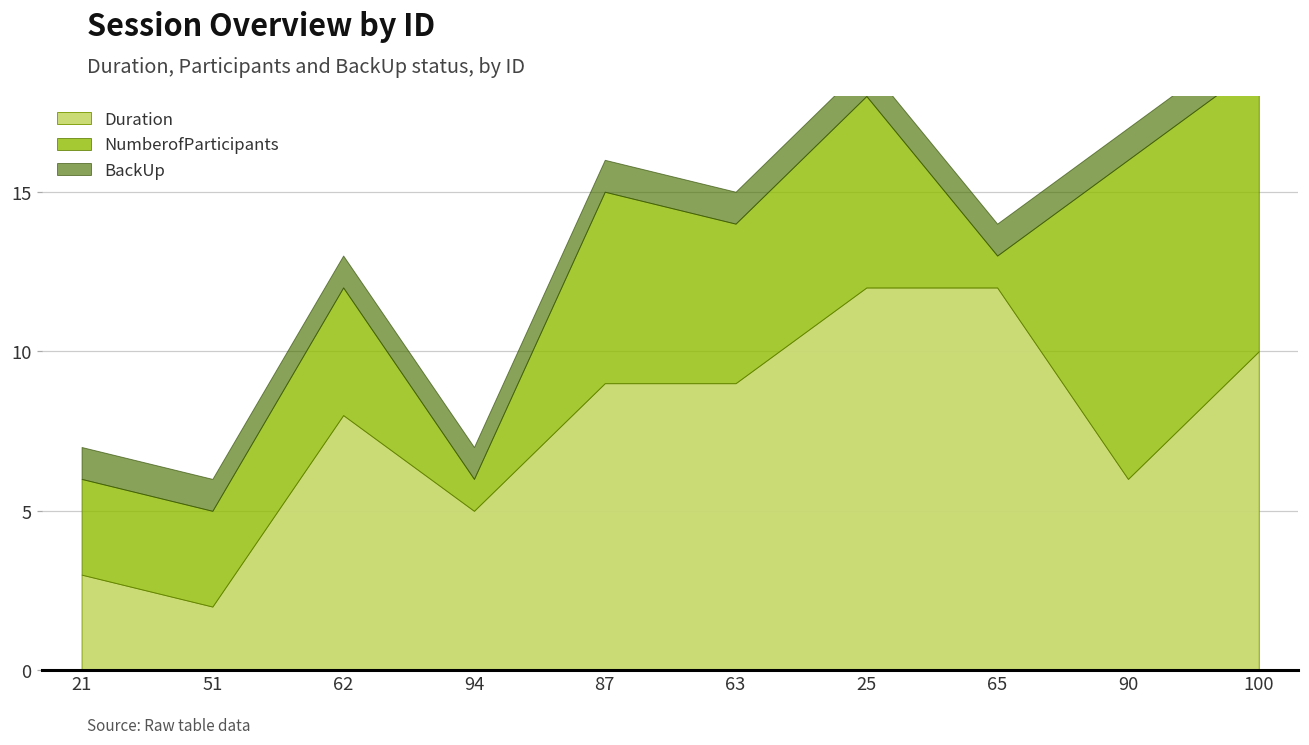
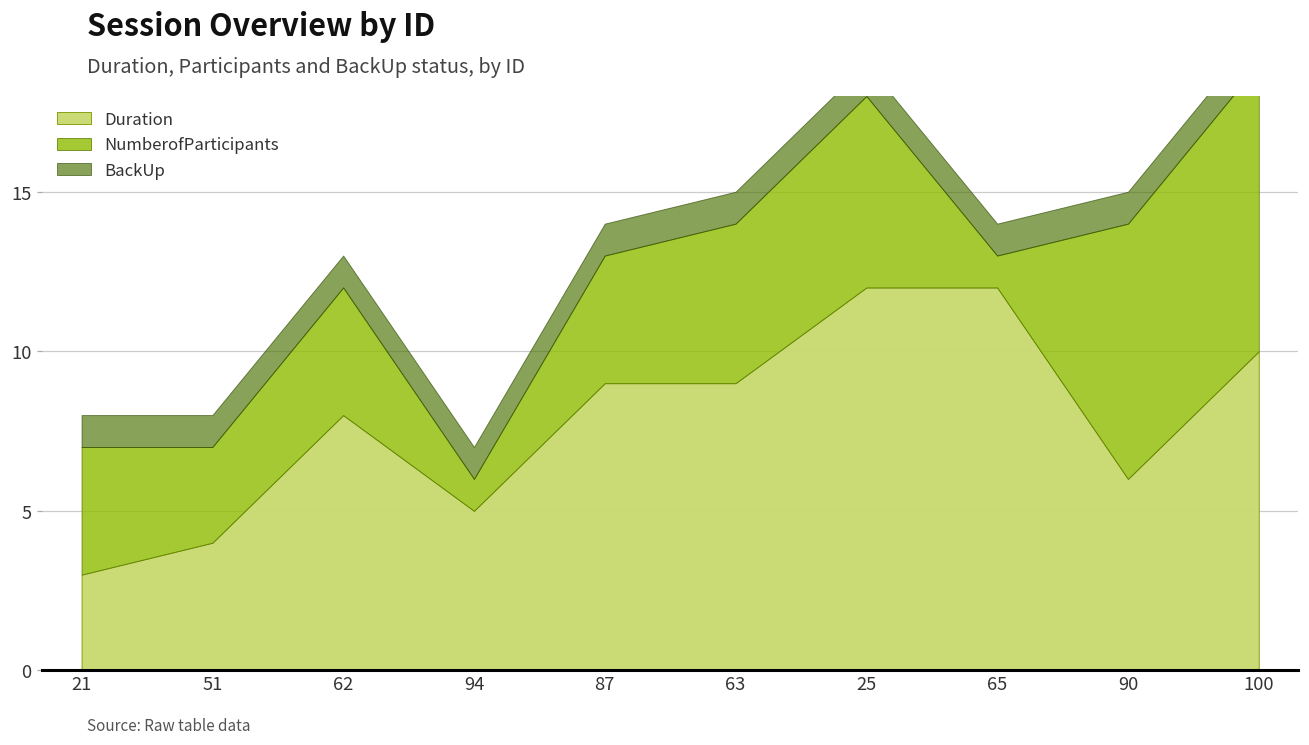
  {
    "Duration": {
      "21": 3,
-     "51": 2,
+     "51": 4,
      "62": 8,
      "94": 5,
      "87": 9,
      "63": 9,
      "25": 12,
      "65": 12,
      "90": 6,
      "100": 10
    },
    "NumberofParticipants": {
-     "21": 3,
+     "21": 4,
      "51": 3,
      "62": 4,
      "94": 1,
-     "87": 6,
+     "87": 4,
      "63": 5,
      "25": 6,
      "65": 1,
-     "90": 10
+     "90": 8
    },
    "BackUp": {
      "21": 1,
      "51": 1,
      "62": 1,
      "94": 1,
      "87": 1,
      "63": 1,
      "65": 1,
      "90": 1
    }
  }
